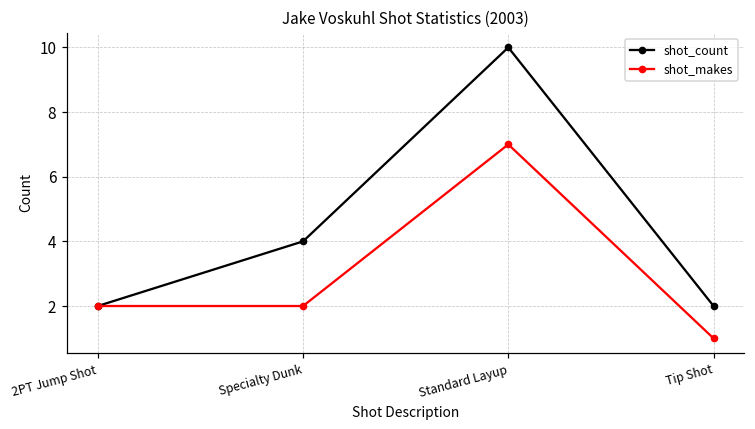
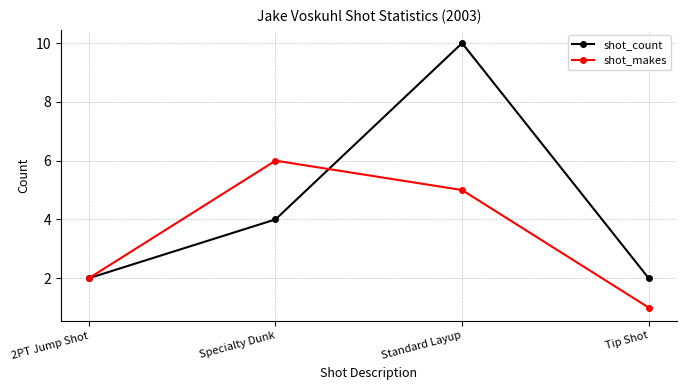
  {
    "shot_count": {
      "Specialty Dunk": 4,
      "Standard Layup": 10,
      "Tip Shot": 2
    },
    "shot_makes": {
-     "Specialty Dunk": 2,
-     "Standard Layup": 7,
+     "Specialty Dunk": 6,
+     "Standard Layup": 5,
      "Tip Shot": 1
    }
  }
